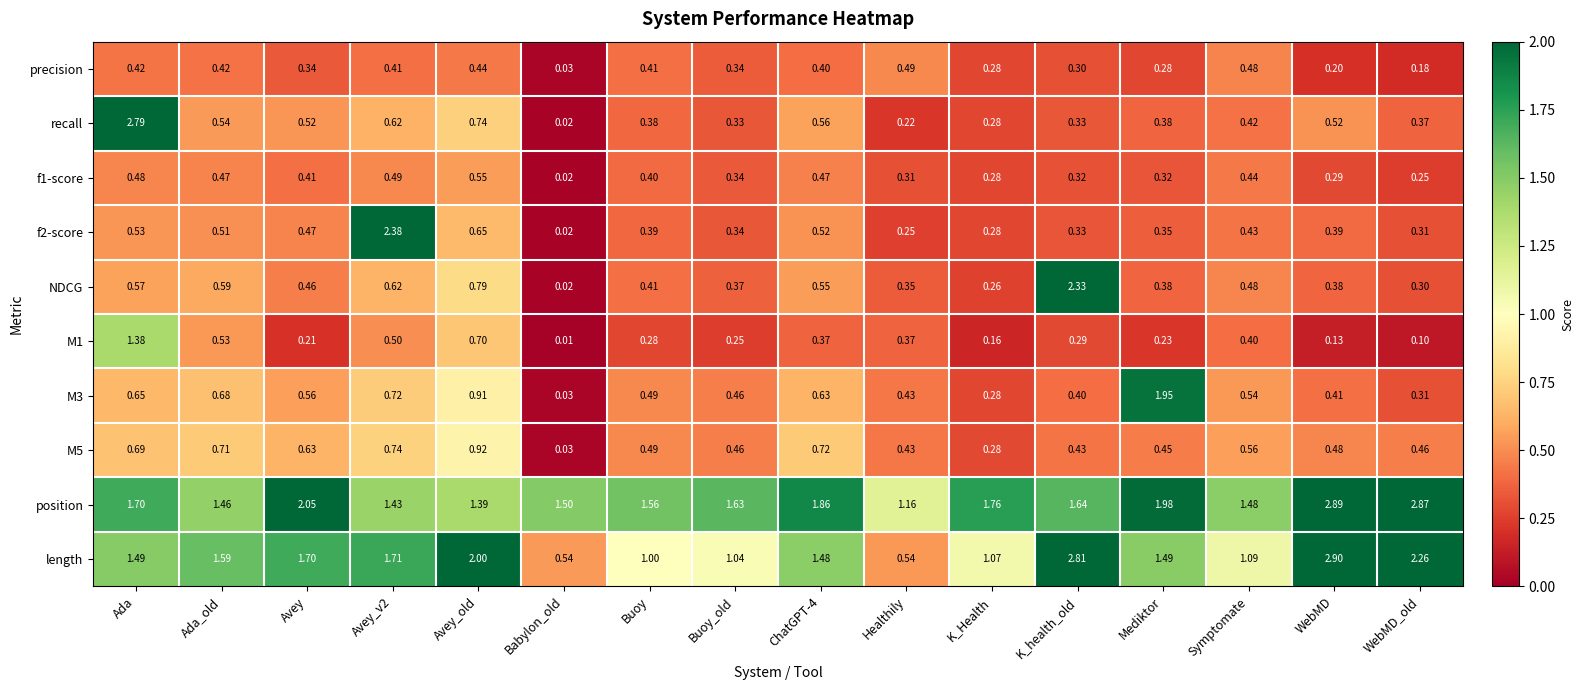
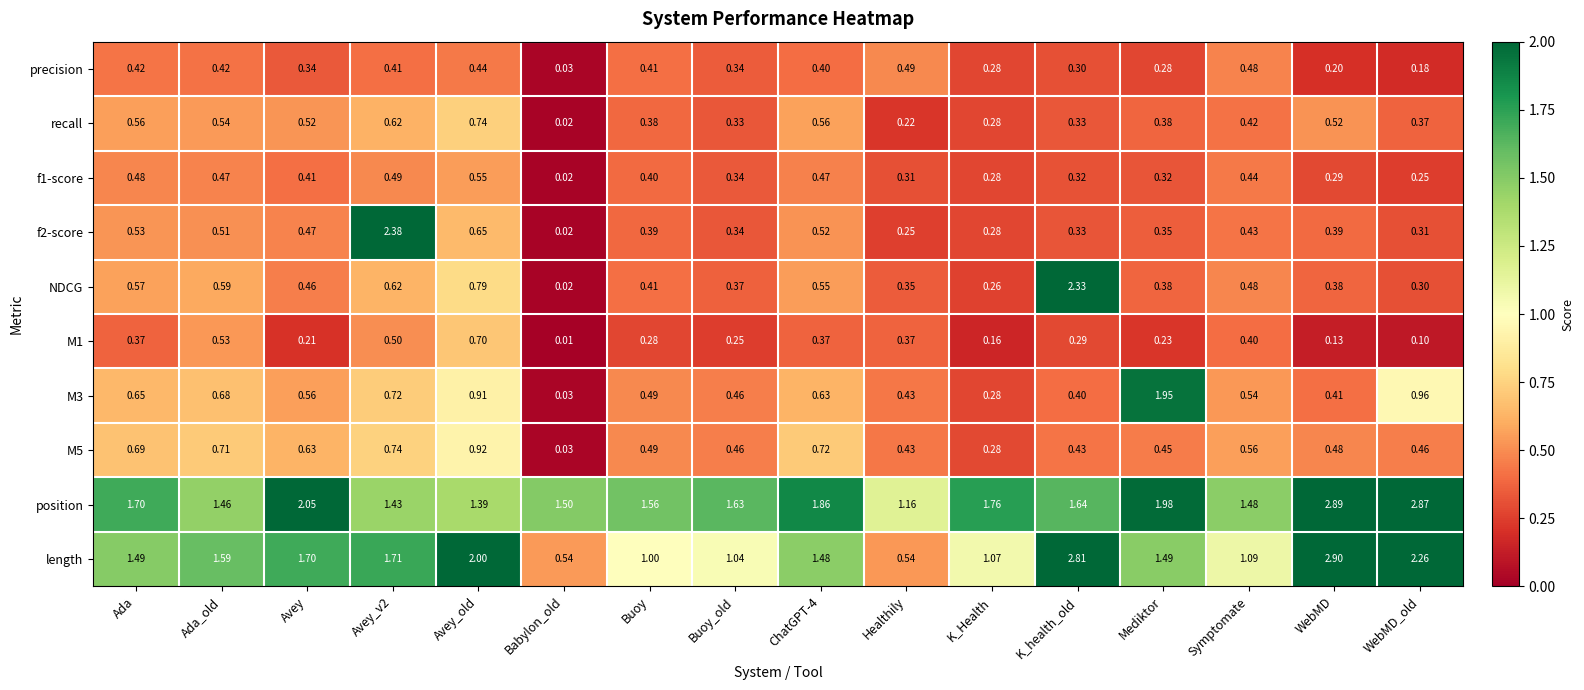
  {
    "precision": {
      "Ada": 0.42,
      "Ada_old": 0.42,
      "Avey": 0.34,
      "Avey_v2": 0.41,
      "Avey_old": 0.44,
      "Babylon_old": 0.03,
      "Buoy": 0.41,
      "Buoy_old": 0.34,
      "ChatGPT-4": 0.40,
      "Healthily": 0.49,
      "K_Health": 0.28,
      "K_health_old": 0.30,
      "Mediktor": 0.28,
      "Symptomate": 0.48,
      "WebMD": 0.20,
      "WebMD_old": 0.18
    },
    "recall": {
-     "Ada": 2.79,
+     "Ada": 0.56,
      "Ada_old": 0.54,
      "Avey": 0.52,
      "Avey_v2": 0.62,
      "Avey_old": 0.74,
      "Babylon_old": 0.02,
      "Buoy": 0.38,
      "Buoy_old": 0.33,
      "ChatGPT-4": 0.56,
      "Healthily": 0.22,
      "K_Health": 0.28,
      "K_health_old": 0.33,
      "Mediktor": 0.38,
      "Symptomate": 0.42,
      "WebMD": 0.52,
      "WebMD_old": 0.37
    },
    "f1-score": {
      "Ada": 0.48,
      "Ada_old": 0.47,
      "Avey": 0.41,
      "Avey_v2": 0.49,
      "Avey_old": 0.55,
      "Babylon_old": 0.02,
      "Buoy": 0.40,
      "Buoy_old": 0.34,
      "ChatGPT-4": 0.47,
      "Healthily": 0.31,
      "K_Health": 0.28,
      "K_health_old": 0.32,
      "Mediktor": 0.32,
      "Symptomate": 0.44,
      "WebMD": 0.29,
      "WebMD_old": 0.25
    },
    "f2-score": {
      "Ada": 0.53,
      "Ada_old": 0.51,
      "Avey": 0.47,
      "Avey_v2": 2.38,
      "Avey_old": 0.65,
      "Babylon_old": 0.02,
      "Buoy": 0.39,
      "Buoy_old": 0.34,
      "ChatGPT-4": 0.52,
      "Healthily": 0.25,
      "K_Health": 0.28,
      "K_health_old": 0.33,
      "Mediktor": 0.35,
      "Symptomate": 0.43,
      "WebMD": 0.39,
      "WebMD_old": 0.31
    },
    "NDCG": {
      "Ada": 0.57,
      "Ada_old": 0.59,
      "Avey": 0.46,
      "Avey_v2": 0.62,
      "Avey_old": 0.79,
      "Babylon_old": 0.02,
      "Buoy": 0.41,
      "Buoy_old": 0.37,
      "ChatGPT-4": 0.55,
      "Healthily": 0.35,
      "K_Health": 0.26,
      "K_health_old": 2.33,
      "Mediktor": 0.38,
      "Symptomate": 0.48,
      "WebMD": 0.38,
      "WebMD_old": 0.30
    },
    "M1": {
-     "Ada": 1.38,
+     "Ada": 0.37,
      "Ada_old": 0.53,
      "Avey": 0.21,
      "Avey_v2": 0.50,
      "Avey_old": 0.70,
      "Babylon_old": 0.01,
      "Buoy": 0.28,
      "Buoy_old": 0.25,
      "ChatGPT-4": 0.37,
      "Healthily": 0.37,
      "K_Health": 0.16,
      "K_health_old": 0.29,
      "Mediktor": 0.23,
      "Symptomate": 0.40,
      "WebMD": 0.13,
      "WebMD_old": 0.10
    },
    "M3": {
      "Ada": 0.65,
      "Ada_old": 0.68,
      "Avey": 0.56,
      "Avey_v2": 0.72,
      "Avey_old": 0.91,
      "Babylon_old": 0.03,
      "Buoy": 0.49,
      "Buoy_old": 0.46,
      "ChatGPT-4": 0.63,
      "Healthily": 0.43,
      "K_Health": 0.28,
      "K_health_old": 0.40,
      "Mediktor": 1.95,
      "Symptomate": 0.54,
      "WebMD": 0.41,
-     "WebMD_old": 0.31
+     "WebMD_old": 0.96
    },
    "M5": {
      "Ada": 0.69,
      "Ada_old": 0.71,
      "Avey": 0.63,
      "Avey_v2": 0.74,
      "Avey_old": 0.92,
      "Babylon_old": 0.03,
      "Buoy": 0.49,
      "Buoy_old": 0.46,
      "ChatGPT-4": 0.72,
      "Healthily": 0.43,
      "K_Health": 0.28,
      "K_health_old": 0.43,
      "Mediktor": 0.45,
      "Symptomate": 0.56,
      "WebMD": 0.48,
      "WebMD_old": 0.46
    },
    "position": {
      "Ada": 1.70,
      "Ada_old": 1.46,
      "Avey": 2.05,
      "Avey_v2": 1.43,
      "Avey_old": 1.39,
      "Babylon_old": 1.50,
      "Buoy": 1.56,
      "Buoy_old": 1.63,
      "ChatGPT-4": 1.86,
      "Healthily": 1.16,
      "K_Health": 1.76,
      "K_health_old": 1.64,
      "Mediktor": 1.98,
      "Symptomate": 1.48,
      "WebMD": 2.89,
      "WebMD_old": 2.87
    },
    "length": {
      "Ada": 1.49,
      "Ada_old": 1.59,
      "Avey": 1.70,
      "Avey_v2": 1.71,
      "Avey_old": 2.00,
      "Babylon_old": 0.54,
      "Buoy": 1.00,
      "Buoy_old": 1.04,
      "ChatGPT-4": 1.48,
      "Healthily": 0.54,
      "K_Health": 1.07,
      "K_health_old": 2.81,
      "Mediktor": 1.49,
      "Symptomate": 1.09,
      "WebMD": 2.90,
      "WebMD_old": 2.26
    }
  }
